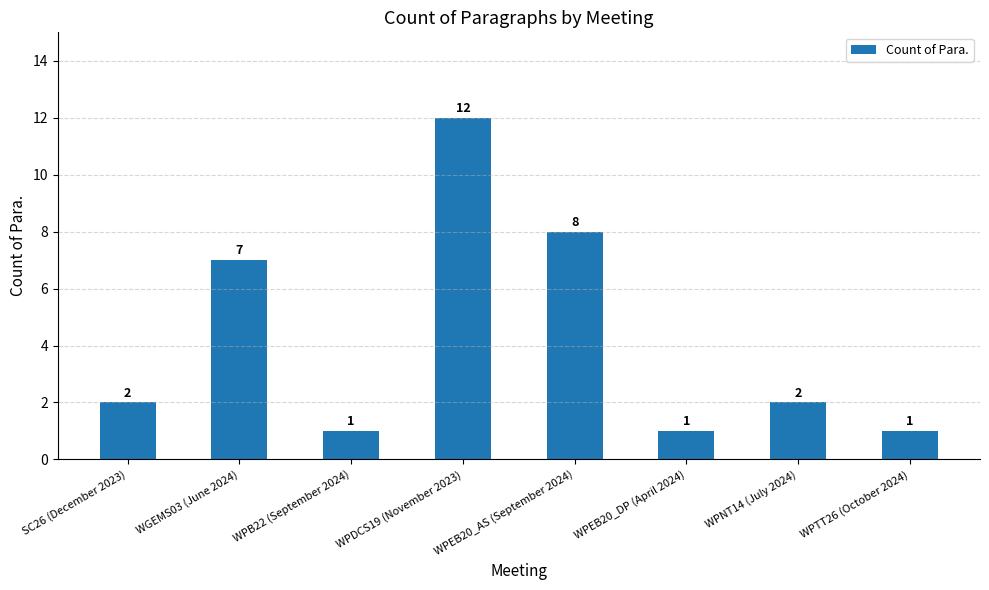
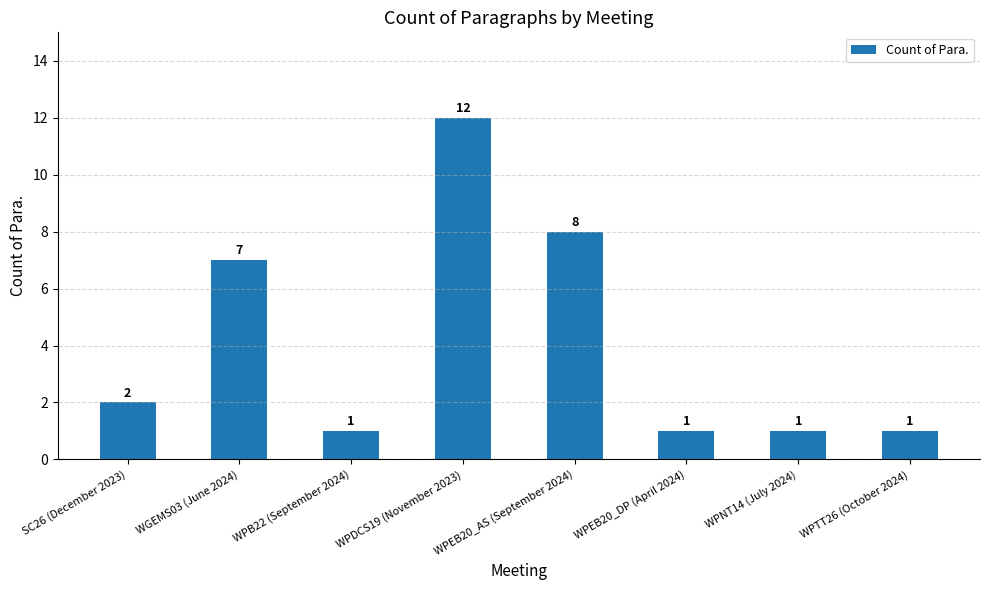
  {
    "SC26 (December 2023)": 2,
    "WGEMS03 (June 2024)": 7,
    "WPB22 (September 2024)": 1,
    "WPDCS19 (November 2023)": 12,
    "WPEB20_AS (September 2024)": 8,
    "WPEB20_DP (April 2024)": 1,
-   "WPNT14 (July 2024)": 2,
+   "WPNT14 (July 2024)": 1,
    "WPTT26 (October 2024)": 1
  }
